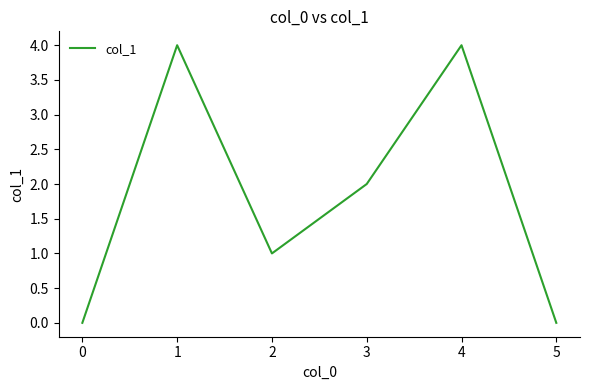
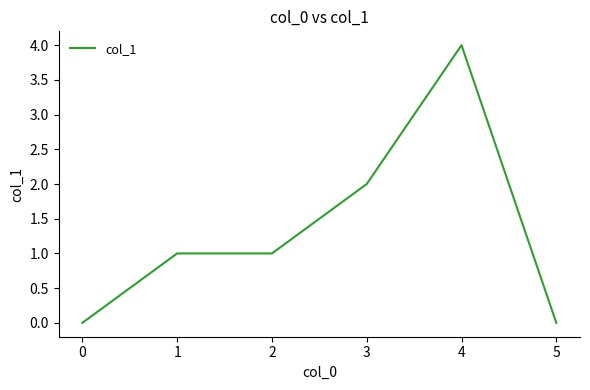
  {
    "0": 0,
-   "1": 4,
+   "1": 1,
    "2": 1,
    "3": 2,
    "4": 4,
    "5": 0
  }
